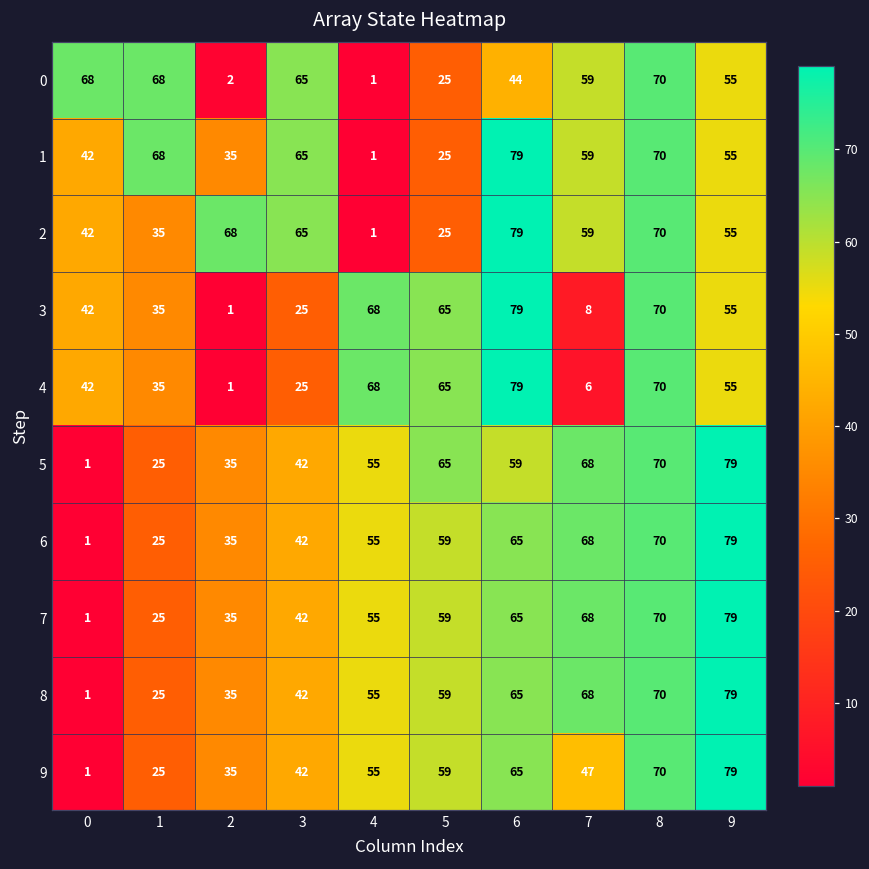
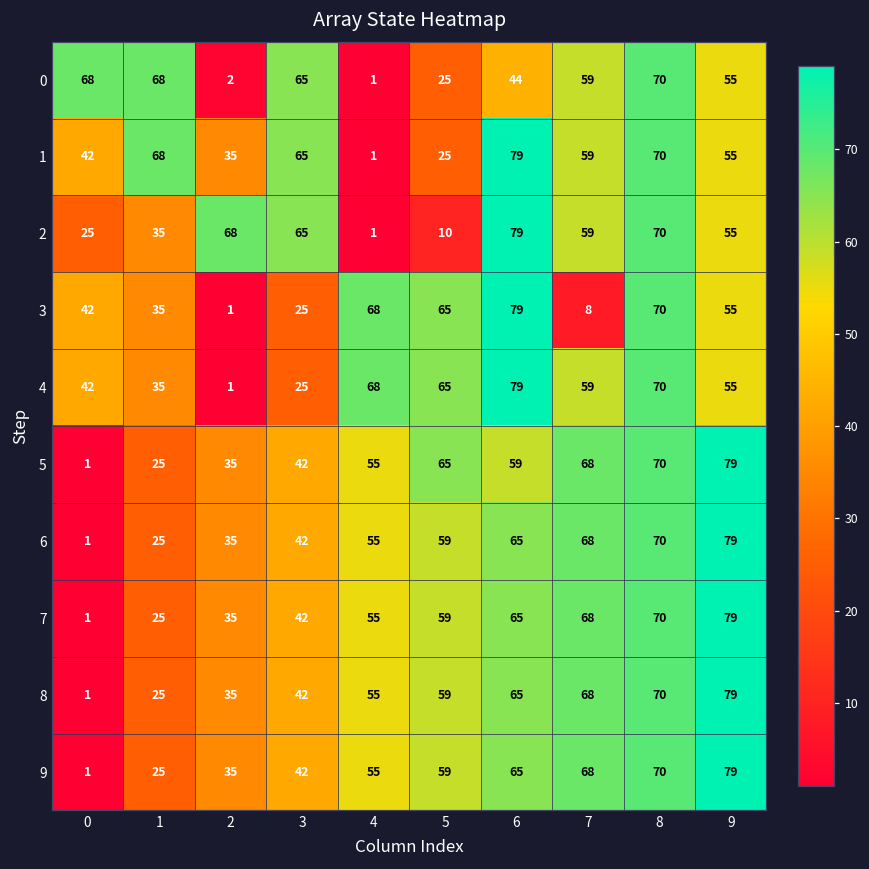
  {
    "0": {
      "0": 68,
      "1": 68,
      "2": 2,
      "3": 65,
      "4": 1,
      "5": 25,
      "6": 44,
      "7": 59,
      "8": 70,
      "9": 55
    },
    "1": {
      "0": 42,
      "1": 68,
      "2": 35,
      "3": 65,
      "4": 1,
      "5": 25,
      "6": 79,
      "7": 59,
      "8": 70,
      "9": 55
    },
    "2": {
-     "0": 42,
+     "0": 25,
      "1": 35,
      "2": 68,
      "3": 65,
      "4": 1,
-     "5": 25,
+     "5": 10,
      "6": 79,
      "7": 59,
      "8": 70,
      "9": 55
    },
    "3": {
      "0": 42,
      "1": 35,
      "2": 1,
      "3": 25,
      "4": 68,
      "5": 65,
      "6": 79,
      "7": 8,
      "8": 70,
      "9": 55
    },
    "4": {
      "0": 42,
      "1": 35,
      "2": 1,
      "3": 25,
      "4": 68,
      "5": 65,
      "6": 79,
-     "7": 6,
+     "7": 59,
      "8": 70,
      "9": 55
    },
    "5": {
      "0": 1,
      "1": 25,
      "2": 35,
      "3": 42,
      "4": 55,
      "5": 65,
      "6": 59,
      "7": 68,
      "8": 70,
      "9": 79
    },
    "6": {
      "0": 1,
      "1": 25,
      "2": 35,
      "3": 42,
      "4": 55,
      "5": 59,
      "6": 65,
      "7": 68,
      "8": 70,
      "9": 79
    },
    "7": {
      "0": 1,
      "1": 25,
      "2": 35,
      "3": 42,
      "4": 55,
      "5": 59,
      "6": 65,
      "7": 68,
      "8": 70,
      "9": 79
    },
    "8": {
      "0": 1,
      "1": 25,
      "2": 35,
      "3": 42,
      "4": 55,
      "5": 59,
      "6": 65,
      "7": 68,
      "8": 70,
      "9": 79
    },
    "9": {
      "0": 1,
      "1": 25,
      "2": 35,
      "3": 42,
      "4": 55,
      "5": 59,
      "6": 65,
-     "7": 47,
+     "7": 68,
      "8": 70,
      "9": 79
    }
  }
